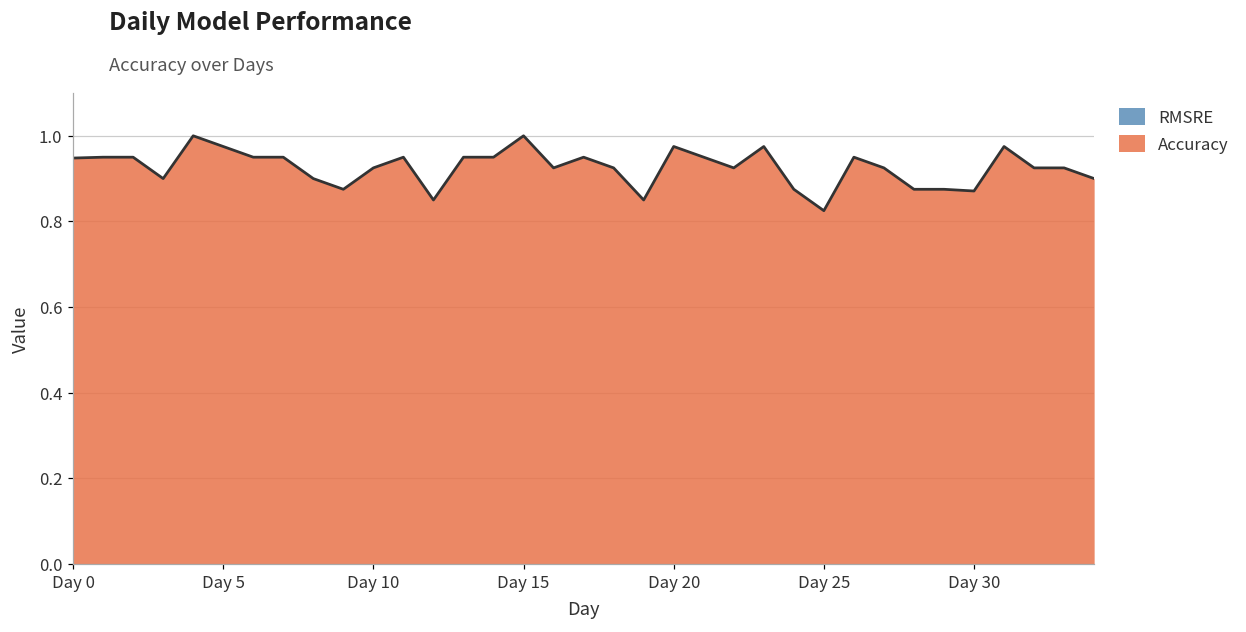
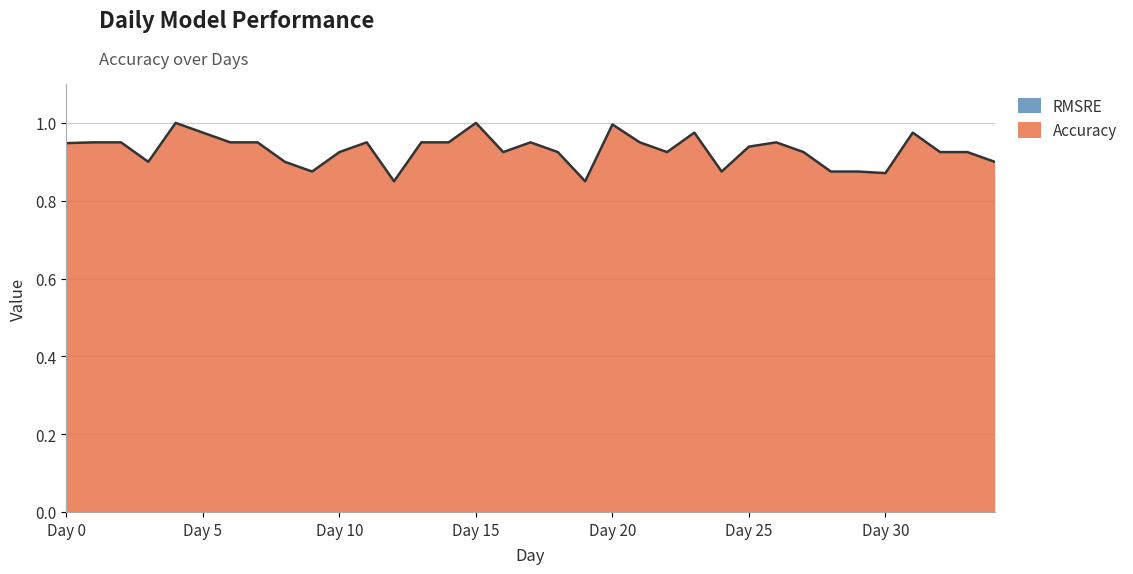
  {
    "RMSRE": {
      "Day 0": 0.00,
      "Day 5": 0.00,
      "Day 10": 0.00,
      "Day 15": 0.00,
      "Day 20": 0.00,
      "Day 25": 0.00,
      "Day 30": 0.00
    },
    "Accuracy": {
      "Day 0": 0.95,
      "Day 5": 0.98,
      "Day 10": 0.93,
      "Day 15": 1.00,
-     "Day 20": 0.98,
-     "Day 25": 0.83,
+     "Day 20": 1.00,
+     "Day 25": 0.94,
      "Day 30": 0.87
    }
  }
